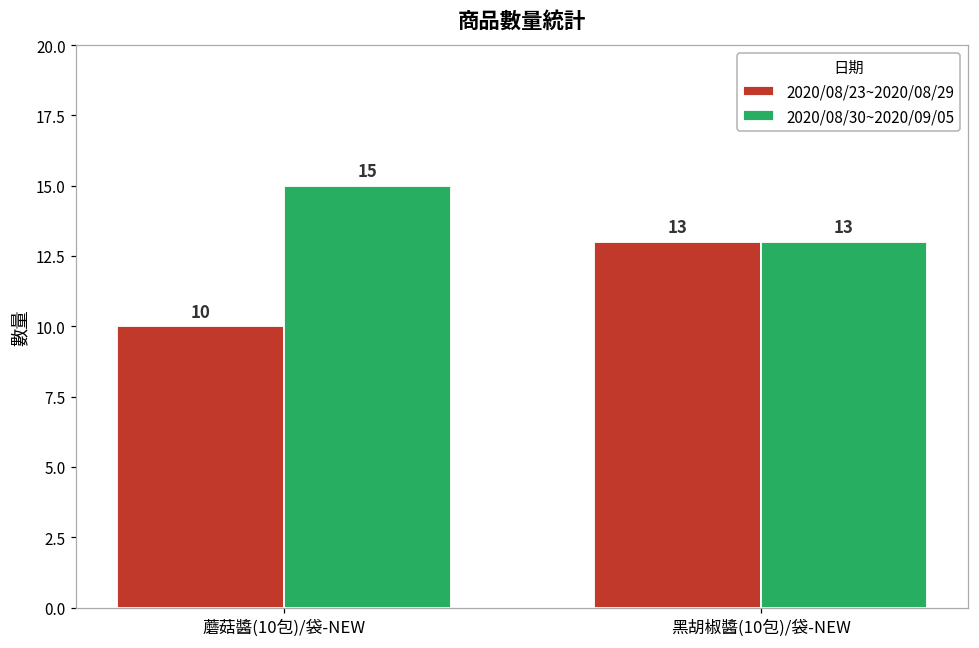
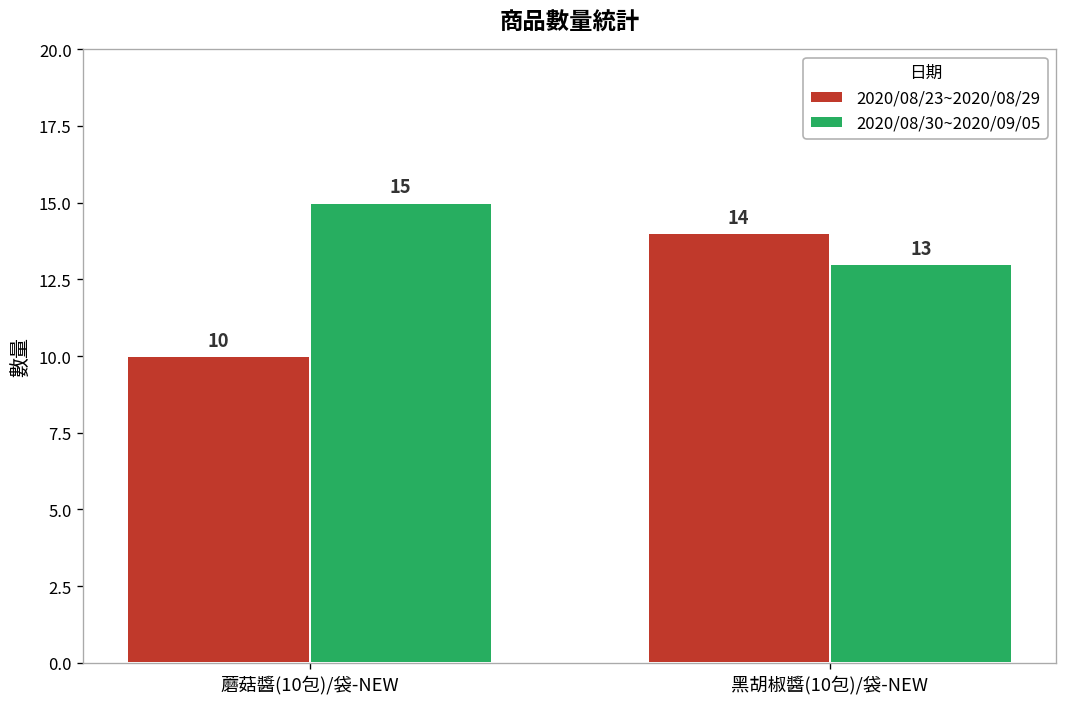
  {
    "2020/08/23~2020/08/29": {
      "蘑菇醬(10包)/袋-NEW": 10,
-     "黑胡椒醬(10包)/袋-NEW": 13
+     "黑胡椒醬(10包)/袋-NEW": 14
    },
    "2020/08/30~2020/09/05": {
      "蘑菇醬(10包)/袋-NEW": 15,
      "黑胡椒醬(10包)/袋-NEW": 13
    }
  }
